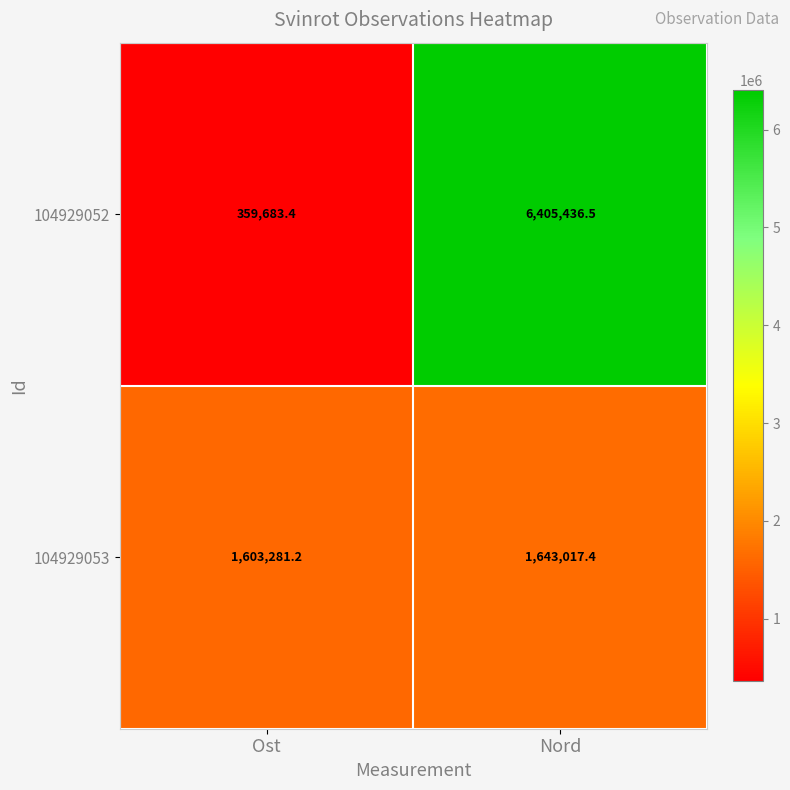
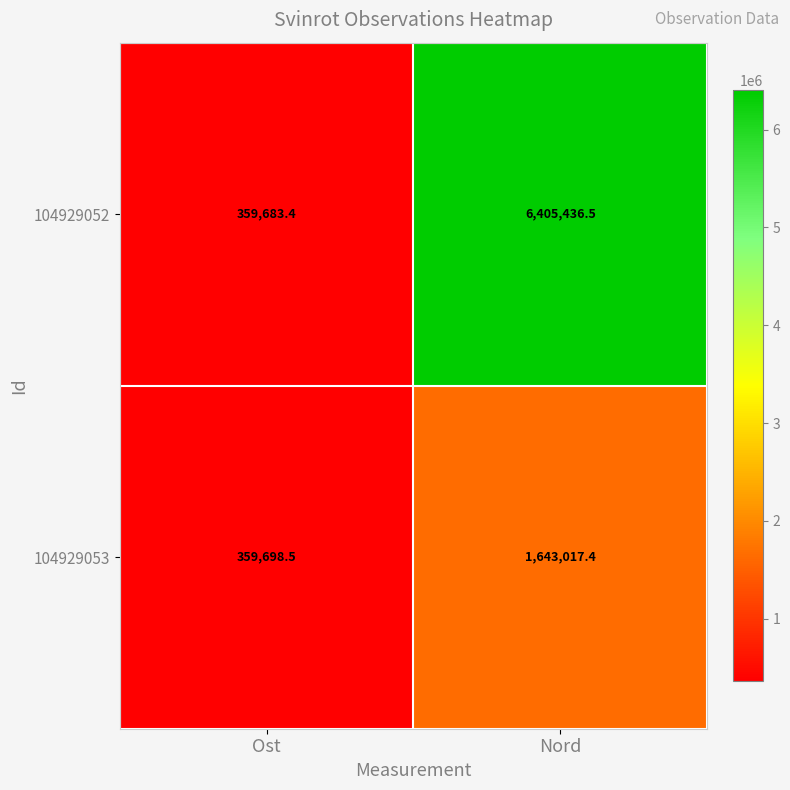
  {
    "104929052": {
      "Ost": "359,683.4",
      "Nord": "6,405,436.5"
    },
    "104929053": {
-     "Ost": "1,603,281.2",
+     "Ost": "359,698.5",
      "Nord": "1,643,017.4"
    }
  }
